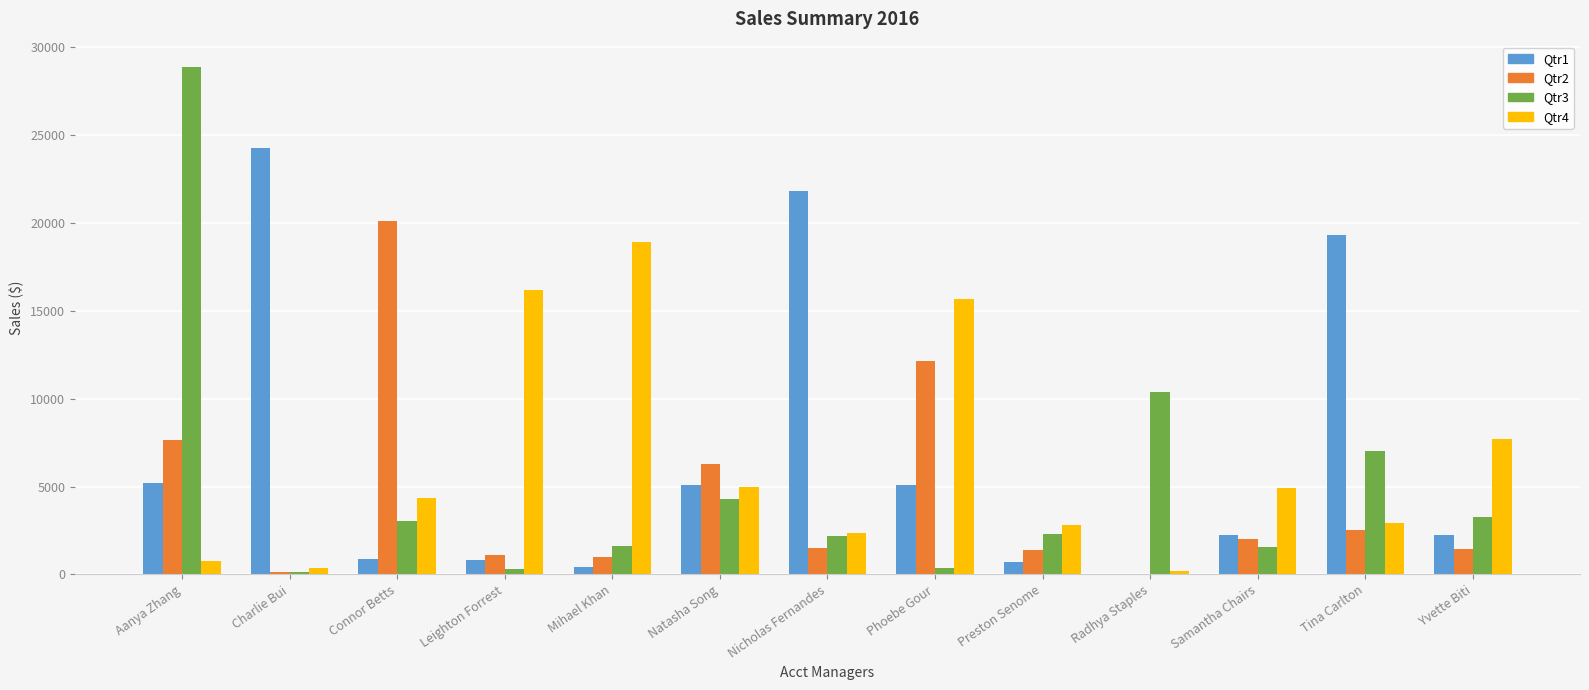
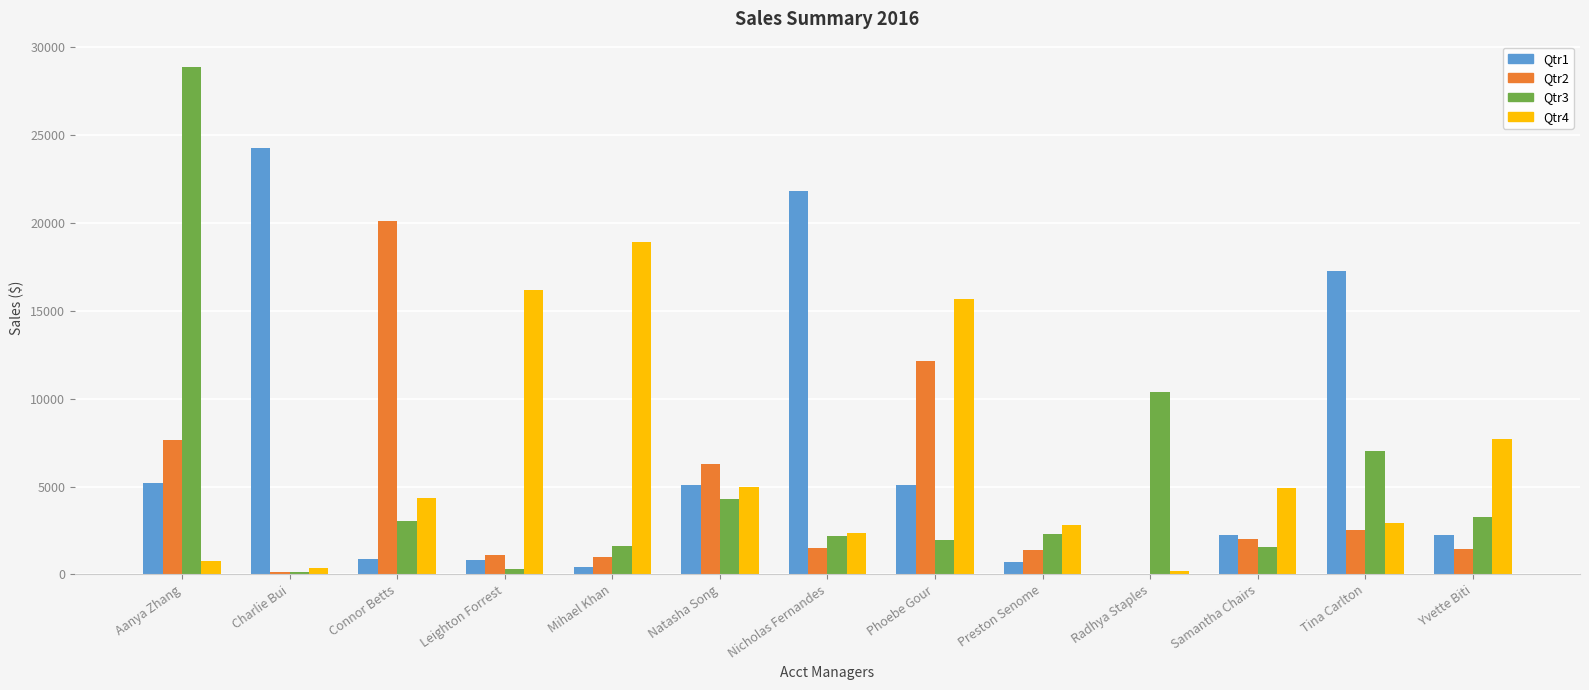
  {
    "Qtr1": {
      "Aanya Zhang": 5200,
      "Charlie Bui": 24300,
      "Connor Betts": 900,
      "Leighton Forrest": 800,
      "Mihael Khan": 400,
      "Natasha Song": 5100,
      "Nicholas Fernandes": 21800,
      "Phoebe Gour": 5100,
      "Preston Senome": 700,
      "Radhya Staples": 0,
      "Samantha Chairs": 2200,
-     "Tina Carlton": 19300,
+     "Tina Carlton": 17200,
      "Yvette Biti": 2300
    },
    "Qtr2": {
      "Aanya Zhang": 7600,
      "Connor Betts": 20100,
      "Leighton Forrest": 1100,
      "Mihael Khan": 1000,
      "Natasha Song": 6300,
      "Nicholas Fernandes": 1500,
      "Phoebe Gour": 12200,
      "Preston Senome": 1400,
      "Samantha Chairs": 2000,
      "Tina Carlton": 2500,
      "Yvette Biti": 1500
    },
    "Qtr3": {
      "Aanya Zhang": 28900,
      "Connor Betts": 3100,
      "Leighton Forrest": 300,
      "Mihael Khan": 1600,
      "Natasha Song": 4300,
      "Nicholas Fernandes": 2200,
-     "Phoebe Gour": 400,
+     "Phoebe Gour": 2000,
      "Preston Senome": 2300,
      "Radhya Staples": 10400,
      "Samantha Chairs": 1500,
      "Tina Carlton": 7000,
      "Yvette Biti": 3300
    },
    "Qtr4": {
      "Aanya Zhang": 700,
      "Charlie Bui": 400,
      "Connor Betts": 4400,
      "Leighton Forrest": 16200,
      "Mihael Khan": 18900,
      "Natasha Song": 5000,
      "Nicholas Fernandes": 2400,
      "Phoebe Gour": 15700,
      "Preston Senome": 2800,
      "Radhya Staples": 200,
      "Samantha Chairs": 4900,
      "Tina Carlton": 3000,
      "Yvette Biti": 7700
    }
  }
